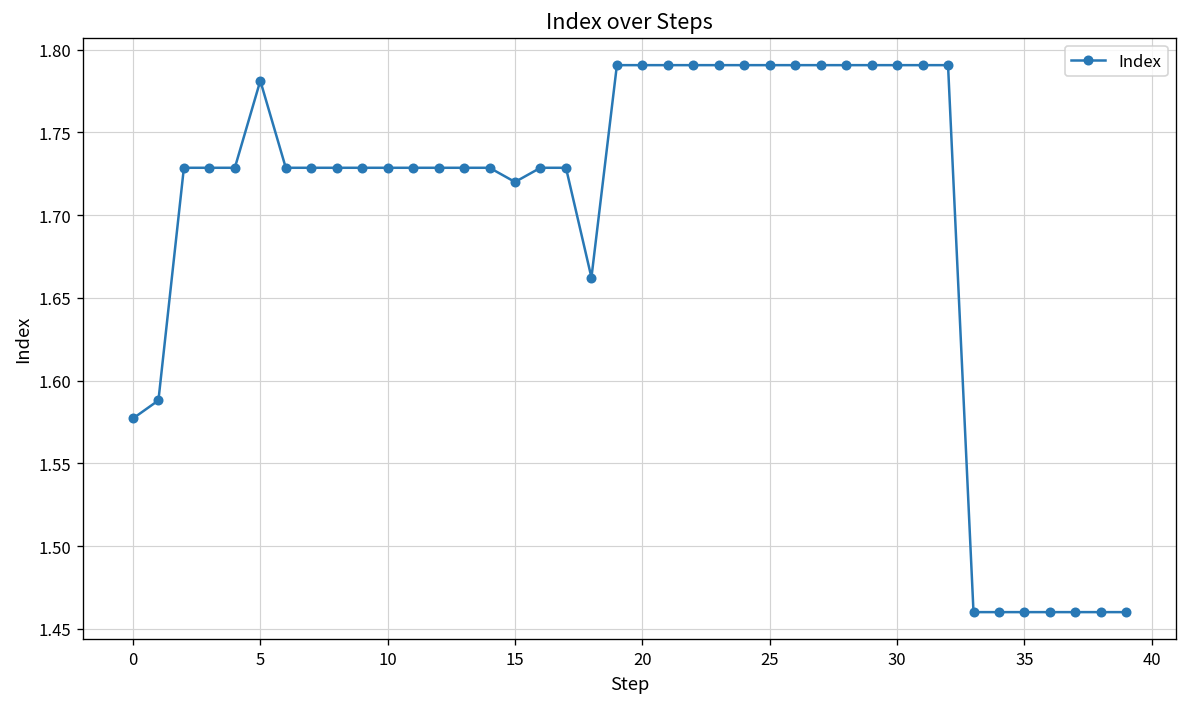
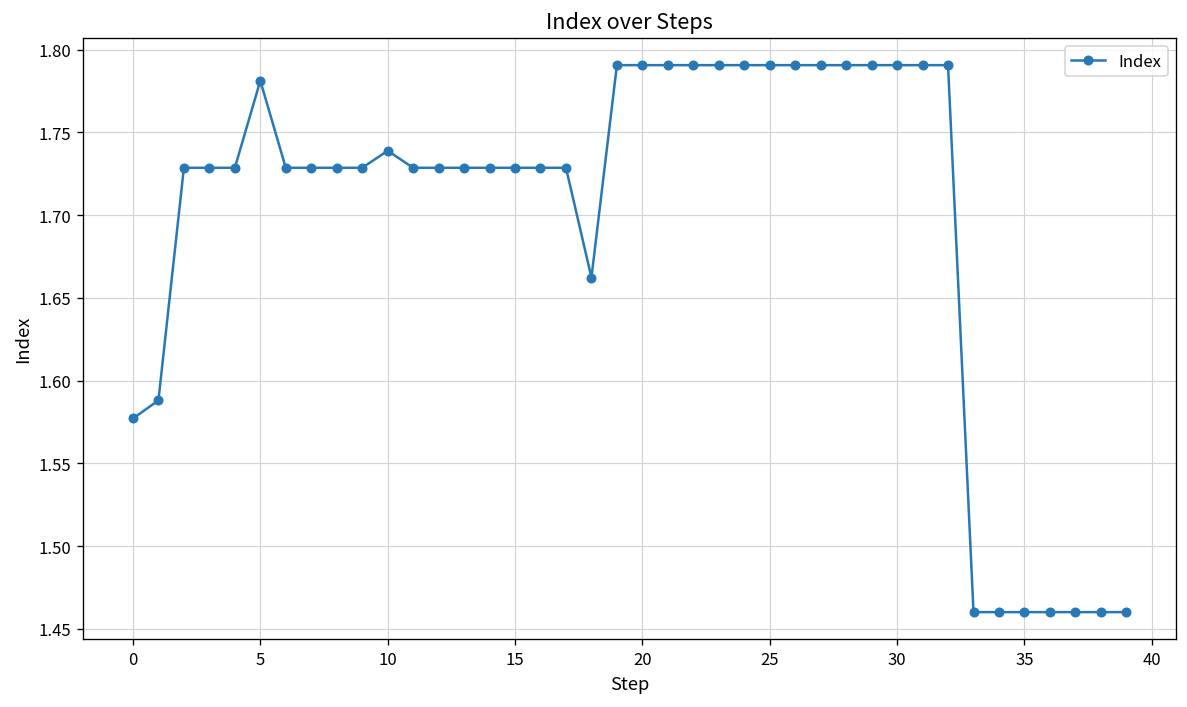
  {
    "0": 1.577,
    "5": 1.781,
-   "10": 1.729,
-   "15": 1.720,
+   "10": 1.739,
+   "15": 1.729,
    "20": 1.791,
    "25": 1.791,
    "30": 1.791,
    "35": 1.460
  }
